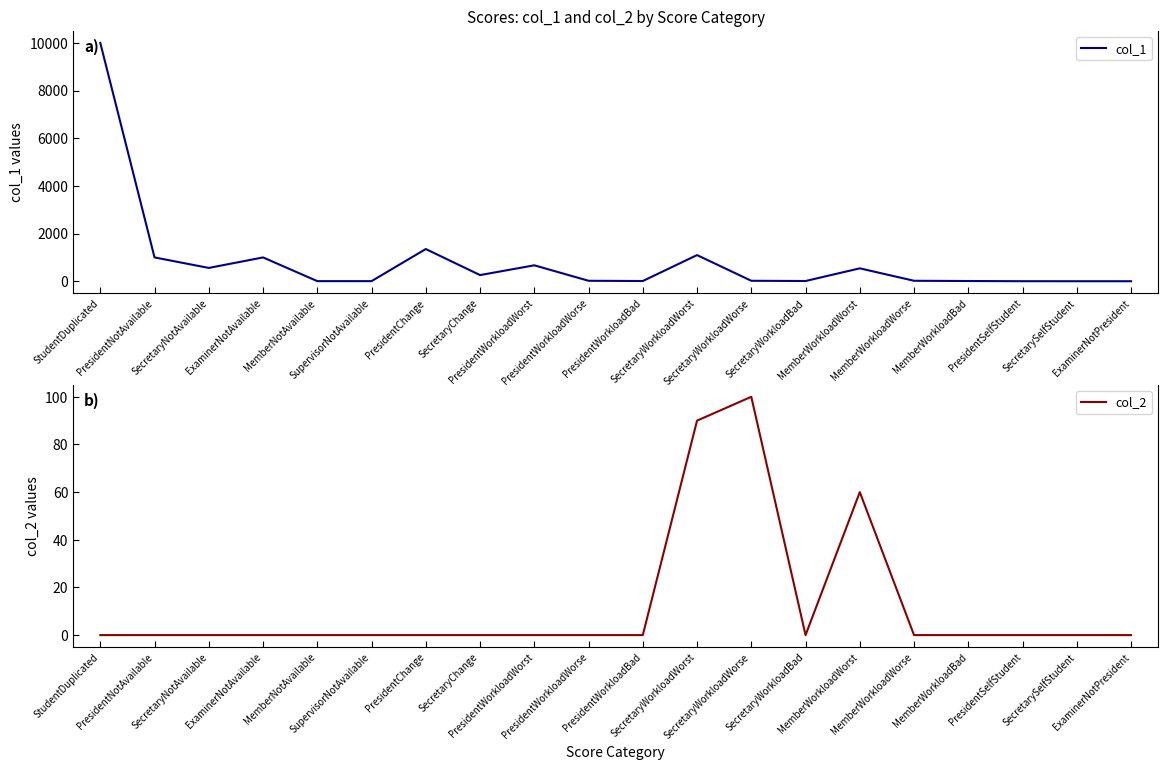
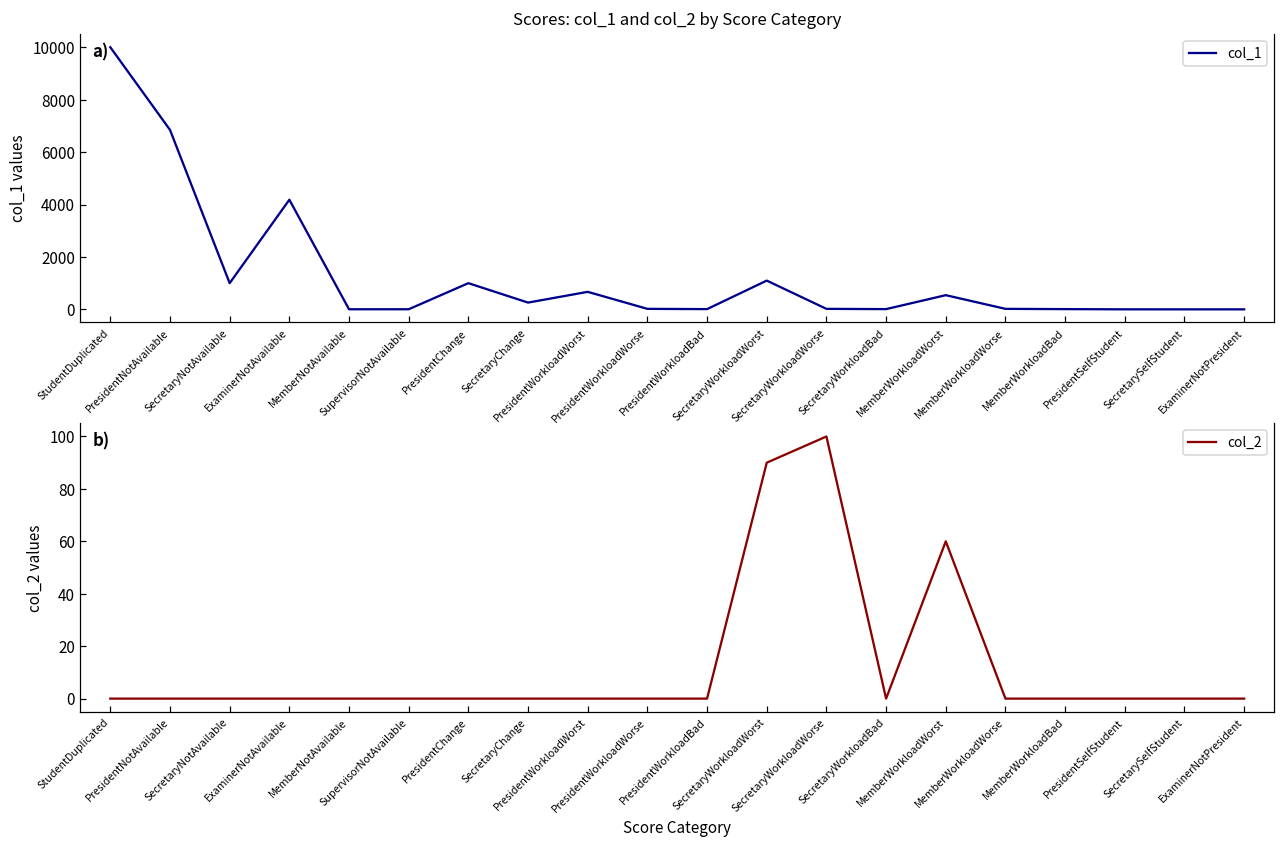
  {
    "Scores: col_1 and col_2 by Score Category": {
      "StudentDuplicated": 10000,
-     "PresidentNotAvailable": 1000,
-     "SecretaryNotAvailable": 600,
-     "ExaminerNotAvailable": 1000,
+     "PresidentNotAvailable": 6800,
+     "SecretaryNotAvailable": 1000,
+     "ExaminerNotAvailable": 4200,
      "MemberNotAvailable": 0,
      "SupervisorNotAvailable": 0,
-     "PresidentChange": 1400,
+     "PresidentChange": 1000,
      "SecretaryChange": 300,
      "PresidentWorkloadWorst": 700,
      "PresidentWorkloadWorse": 0,
      "PresidentWorkloadBad": 0,
      "SecretaryWorkloadWorst": 1100,
      "SecretaryWorkloadWorse": 0,
      "SecretaryWorkloadBad": 0,
      "MemberWorkloadWorst": 500,
      "MemberWorkloadWorse": 0,
      "MemberWorkloadBad": 0,
      "PresidentSelfStudent": 0,
      "SecretarySelfStudent": 0,
      "ExaminerNotPresident": 0
    }
  }
